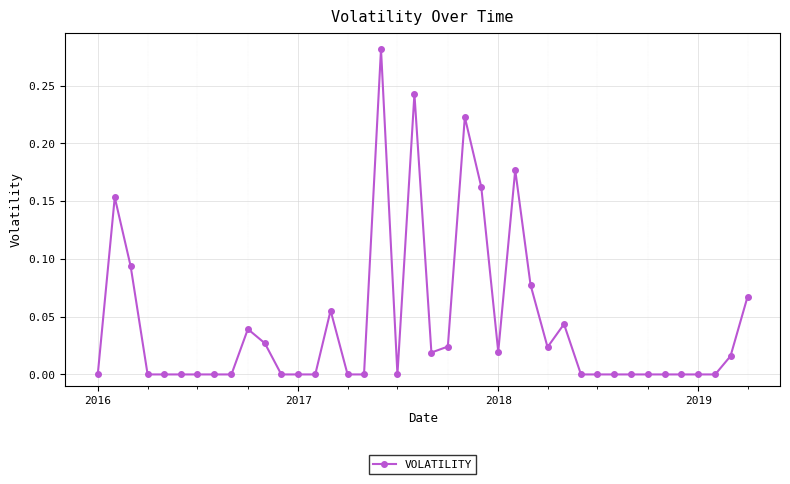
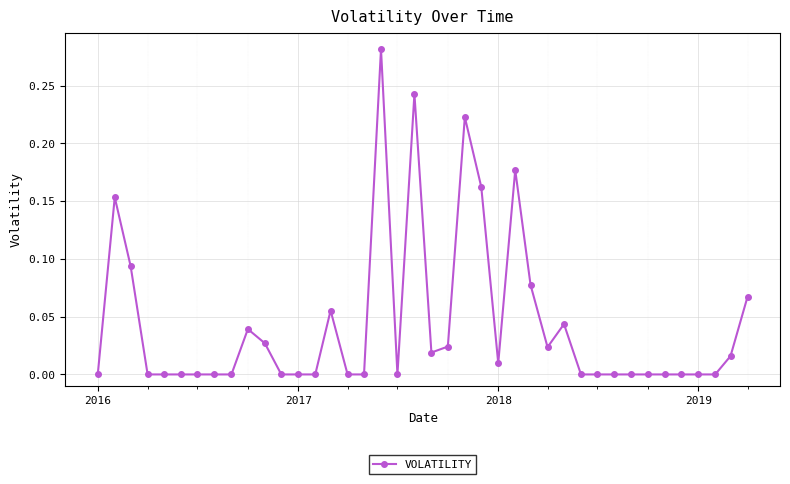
  {
    "2016": 0.000,
    "2017": 0.000,
-   "2018": 0.020,
+   "2018": 0.010,
    "2019": 0.000
  }
